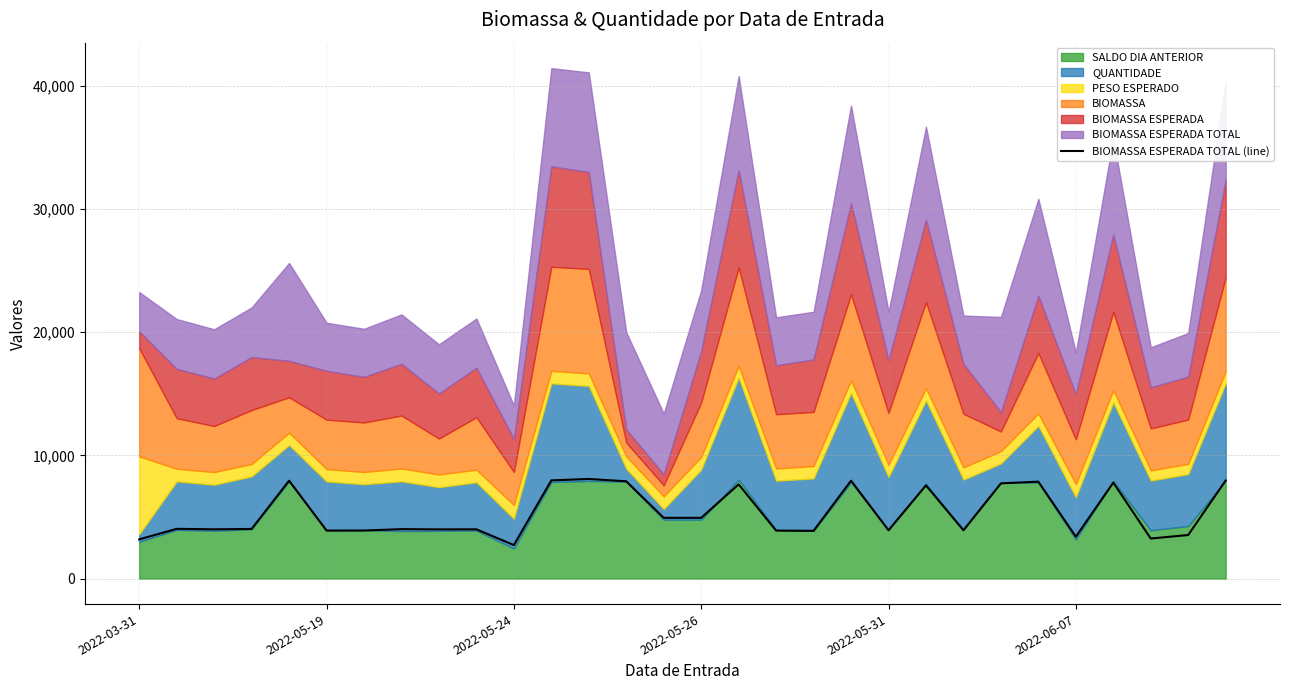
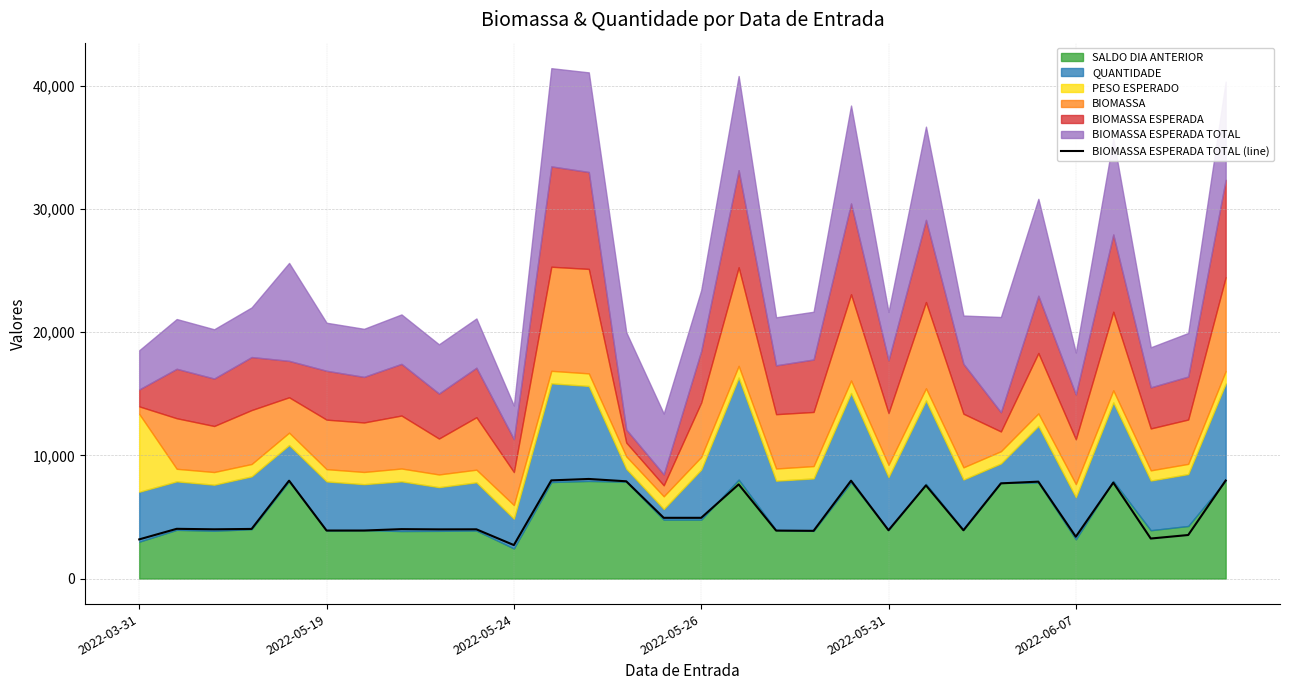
  {
    "QUANTIDADE": {
-     "2022-03-31": "600"
+     "2022-03-31": "4,100"
    },
    "PESO ESPERADO": {
      "2022-03-31": "6,300"
    },
    "BIOMASSA": {
-     "2022-03-31": "8,800"
+     "2022-03-31": "600"
    },
    "BIOMASSA ESPERADA": {
      "2022-03-31": "1,400"
    },
    "BIOMASSA ESPERADA TOTAL": {
      "2022-03-31": "3,200"
    }
  }
